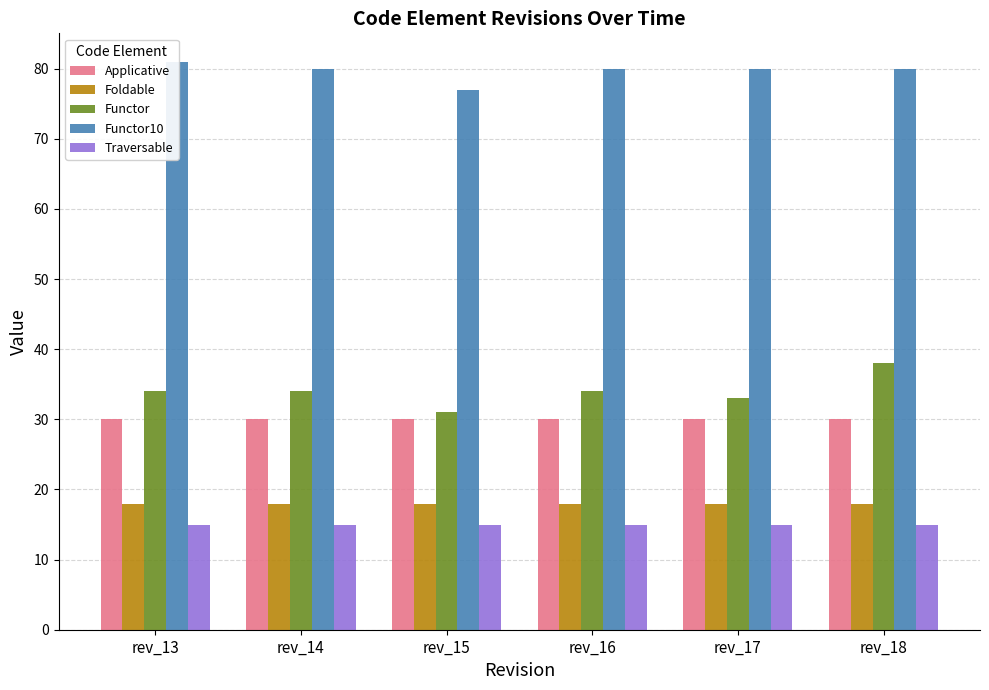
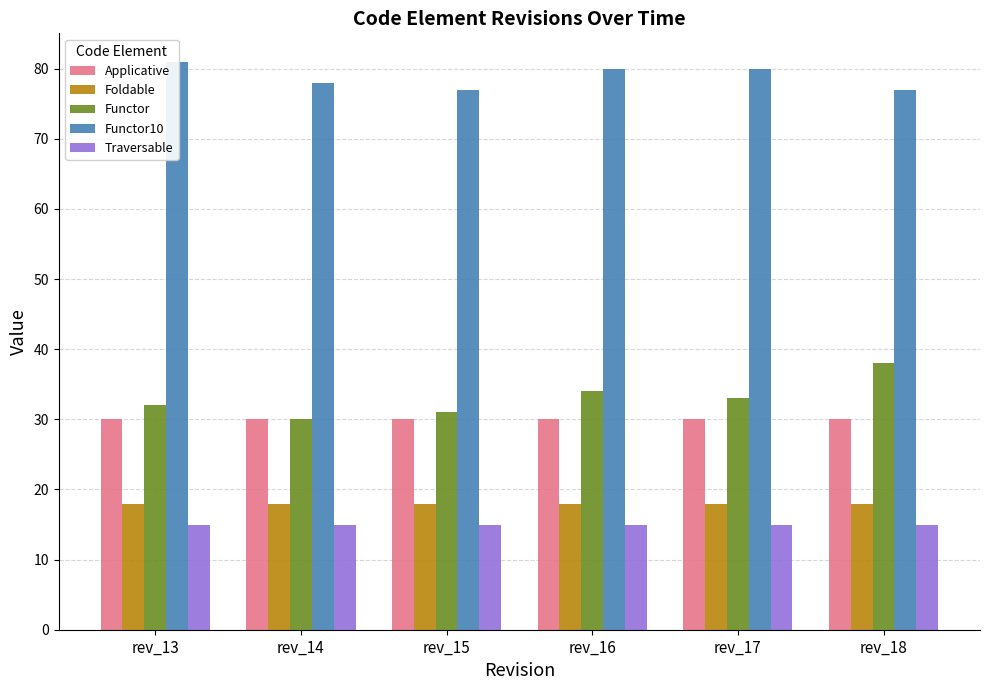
  {
    "Applicative": {
      "rev_13": 30,
      "rev_14": 30,
      "rev_15": 30,
      "rev_16": 30,
      "rev_17": 30,
      "rev_18": 30
    },
    "Foldable": {
      "rev_13": 18,
      "rev_14": 18,
      "rev_15": 18,
      "rev_16": 18,
      "rev_17": 18,
      "rev_18": 18
    },
    "Functor": {
-     "rev_13": 34,
-     "rev_14": 34,
+     "rev_13": 32,
+     "rev_14": 30,
      "rev_15": 31,
      "rev_16": 34,
      "rev_17": 33,
      "rev_18": 38
    },
    "Functor10": {
-     "rev_14": 80,
+     "rev_14": 78,
      "rev_15": 77,
      "rev_16": 80,
      "rev_17": 80,
-     "rev_18": 80
+     "rev_18": 77
    },
    "Traversable": {
      "rev_13": 15,
      "rev_14": 15,
      "rev_15": 15,
      "rev_16": 15,
      "rev_17": 15,
      "rev_18": 15
    }
  }
